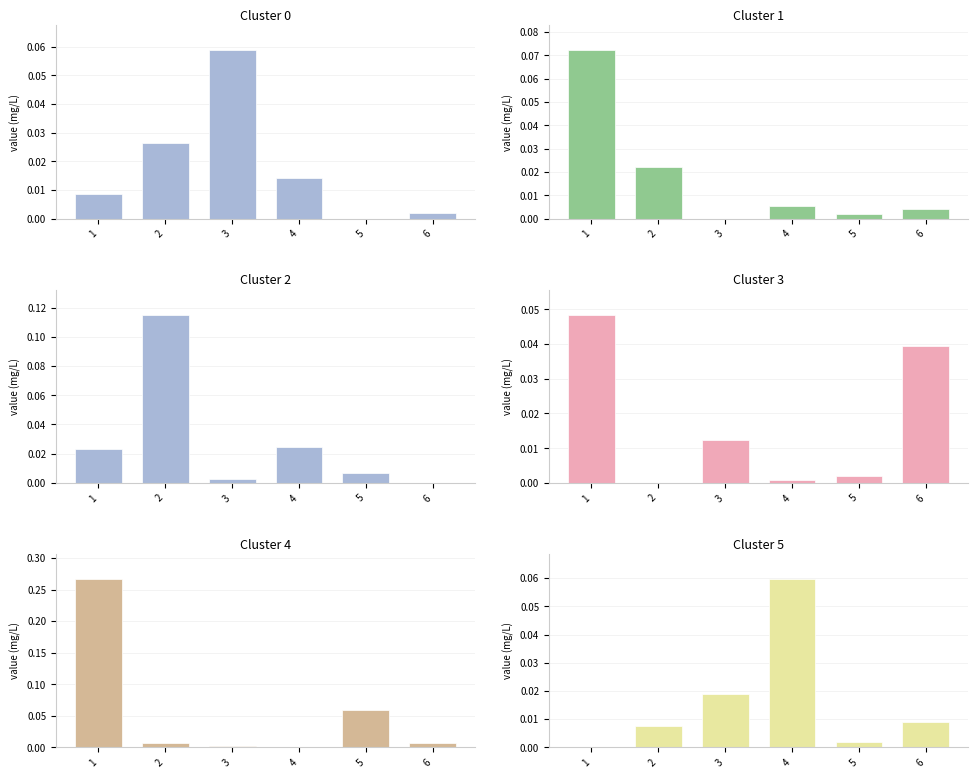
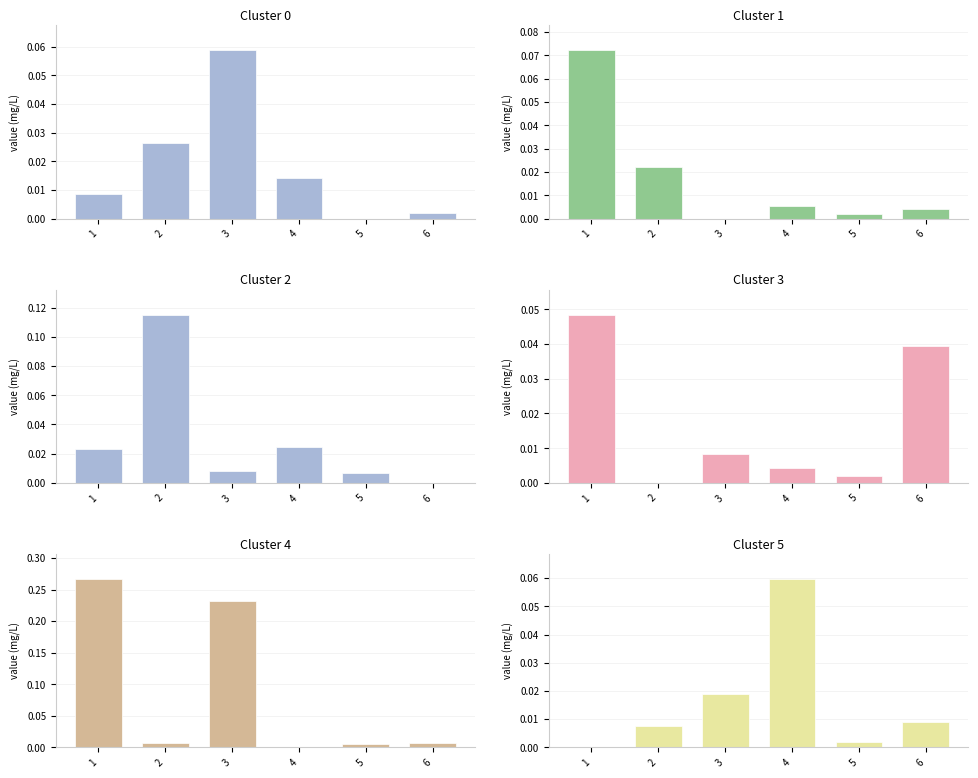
  {
    "Cluster 0": {
      "1": 0.009,
      "2": 0.026,
      "3": 0.059,
      "4": 0.014,
      "5": 0.000,
      "6": 0.002
    },
    "Cluster 1": {
      "1": 0.072,
      "2": 0.022,
      "3": 0.000,
      "4": 0.005,
      "5": 0.002,
      "6": 0.004
    },
    "Cluster 2": {
      "1": 0.023,
      "2": 0.115,
-     "3": 0.003,
+     "3": 0.008,
      "4": 0.025,
      "5": 0.007,
      "6": 0.000
    },
    "Cluster 3": {
      "1": 0.048,
      "2": 0.000,
-     "3": 0.012,
-     "4": 0.001,
+     "3": 0.008,
+     "4": 0.004,
      "5": 0.002,
      "6": 0.039
    },
    "Cluster 4": {
      "1": 0.27,
      "2": 0.01,
-     "3": 0.00,
+     "3": 0.23,
      "4": 0.00,
-     "5": 0.06,
+     "5": 0.00,
      "6": 0.01
    },
    "Cluster 5": {
      "1": 0.000,
      "2": 0.008,
      "3": 0.019,
      "4": 0.060,
      "5": 0.002,
      "6": 0.009
    }
  }
